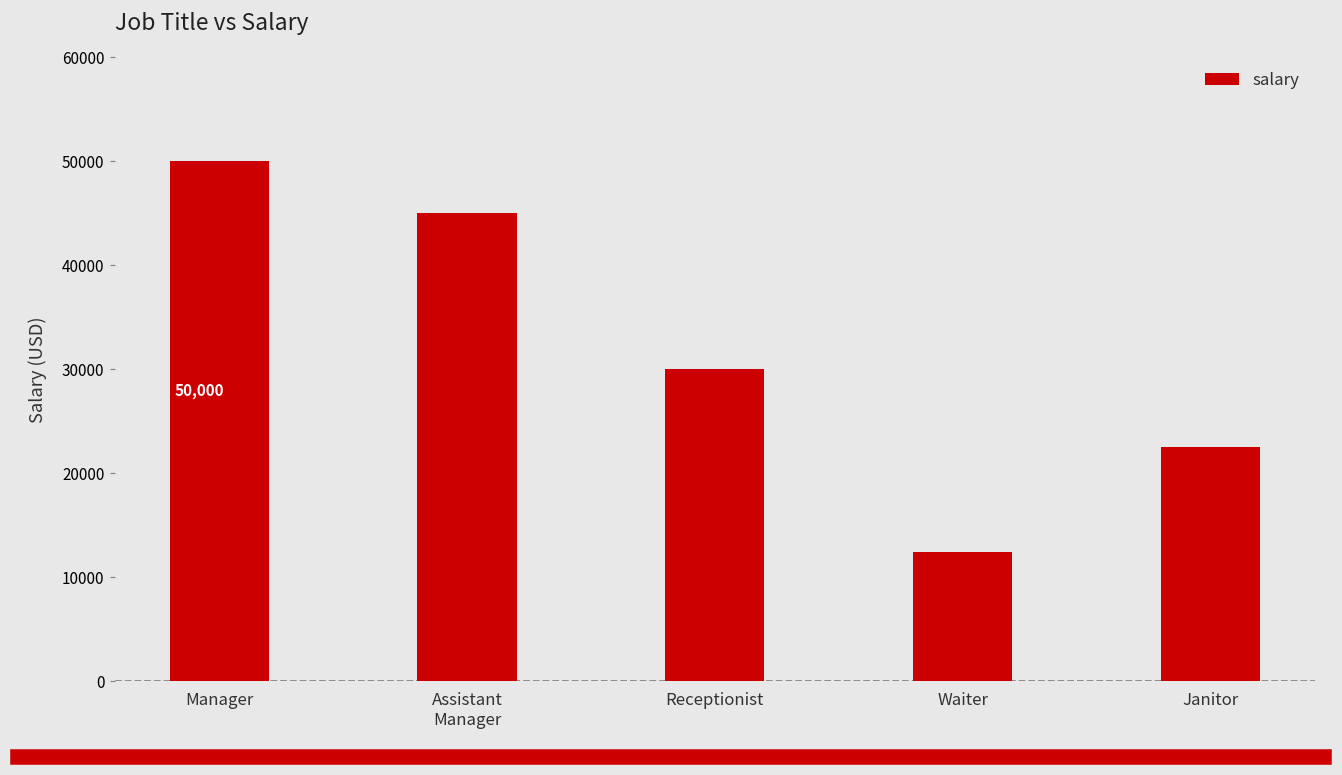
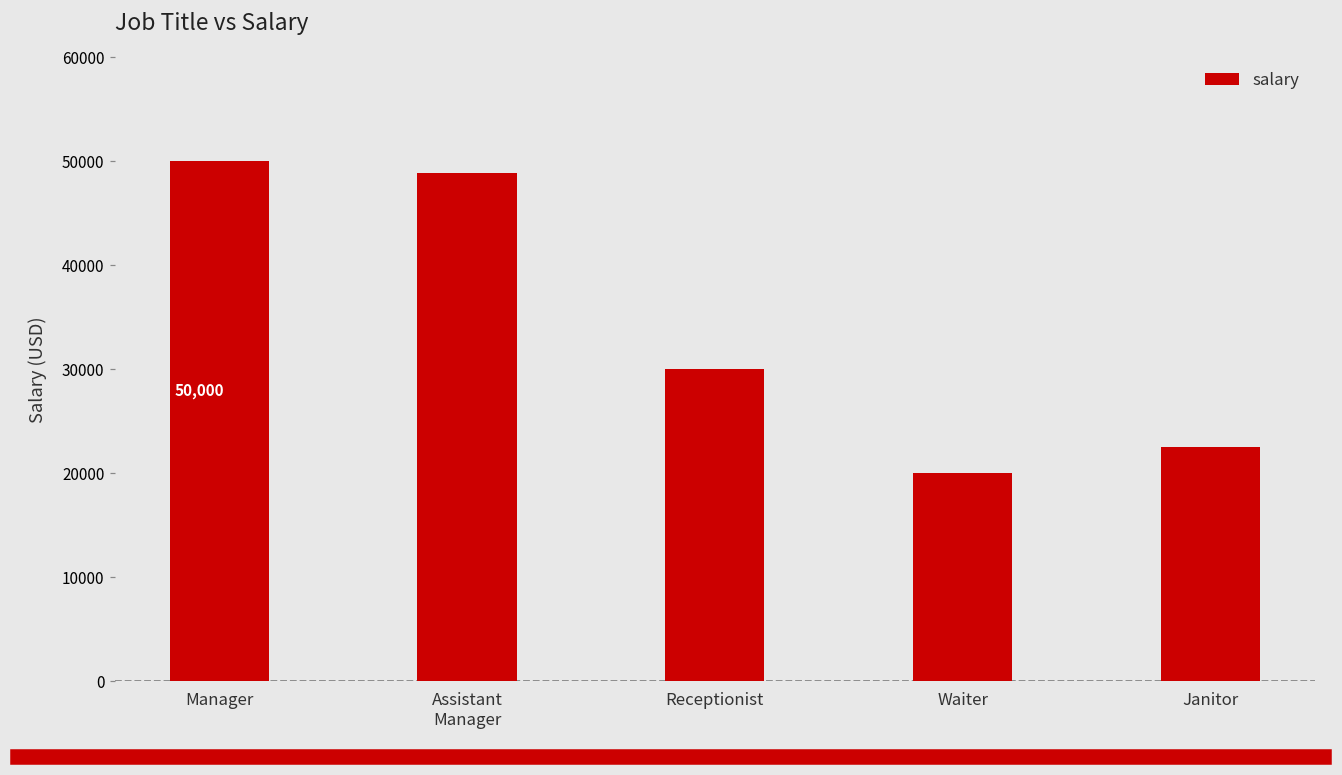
  {
-   "Assistant Manager": 45000,
+   "Assistant Manager": 49000,
    "Receptionist": 30000,
-   "Waiter": 12000,
+   "Waiter": 20000,
    "Janitor": 22000
  }
